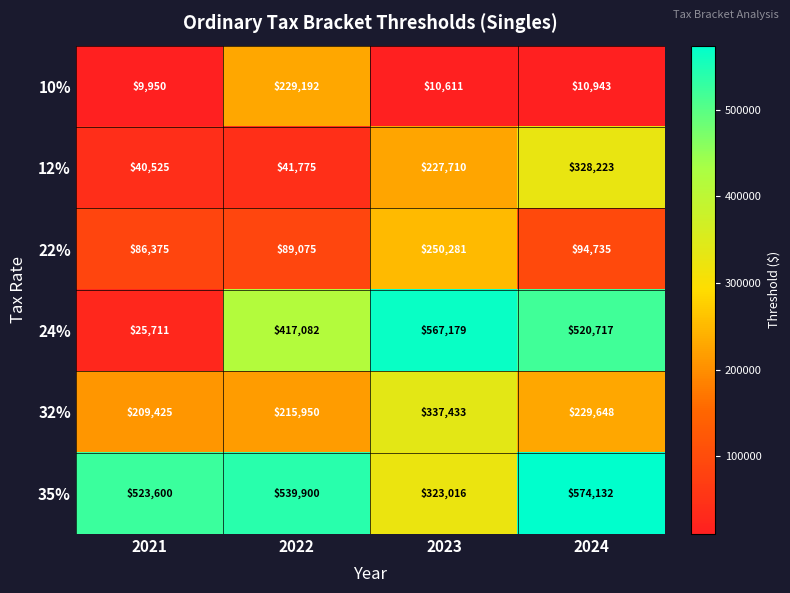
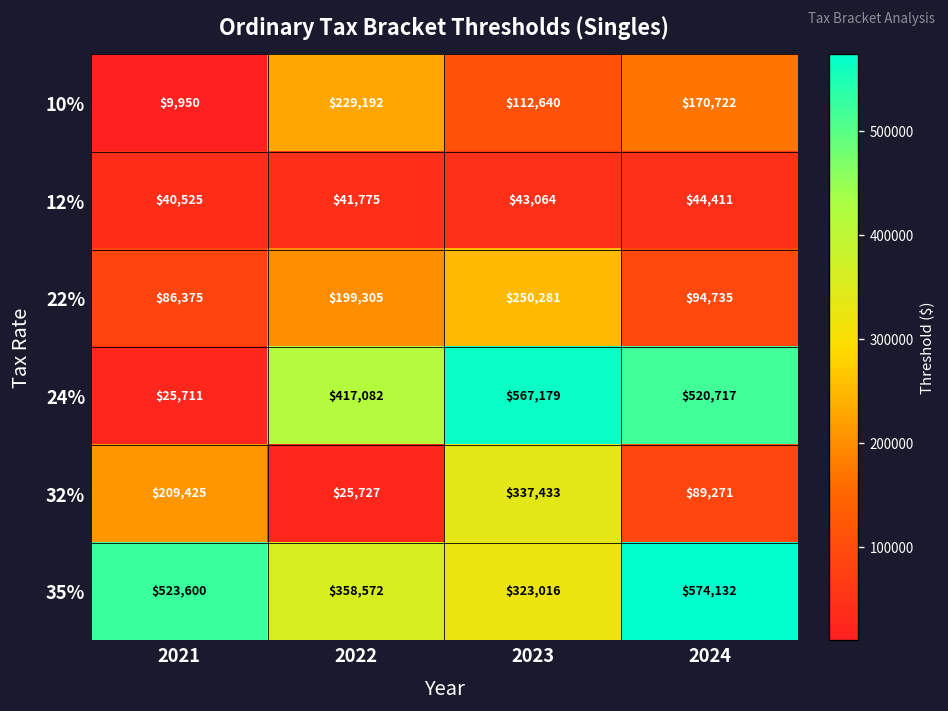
  {
    "10%": {
      "2021": "$9,950",
      "2022": "$229,192",
-     "2023": "$10,611",
-     "2024": "$10,943"
+     "2023": "$112,640",
+     "2024": "$170,722"
    },
    "12%": {
      "2021": "$40,525",
      "2022": "$41,775",
-     "2023": "$227,710",
-     "2024": "$328,223"
+     "2023": "$43,064",
+     "2024": "$44,411"
    },
    "22%": {
      "2021": "$86,375",
-     "2022": "$89,075",
+     "2022": "$199,305",
      "2023": "$250,281",
      "2024": "$94,735"
    },
    "24%": {
      "2021": "$25,711",
      "2022": "$417,082",
      "2023": "$567,179",
      "2024": "$520,717"
    },
    "32%": {
      "2021": "$209,425",
-     "2022": "$215,950",
+     "2022": "$25,727",
      "2023": "$337,433",
-     "2024": "$229,648"
+     "2024": "$89,271"
    },
    "35%": {
      "2021": "$523,600",
-     "2022": "$539,900",
+     "2022": "$358,572",
      "2023": "$323,016",
      "2024": "$574,132"
    }
  }
